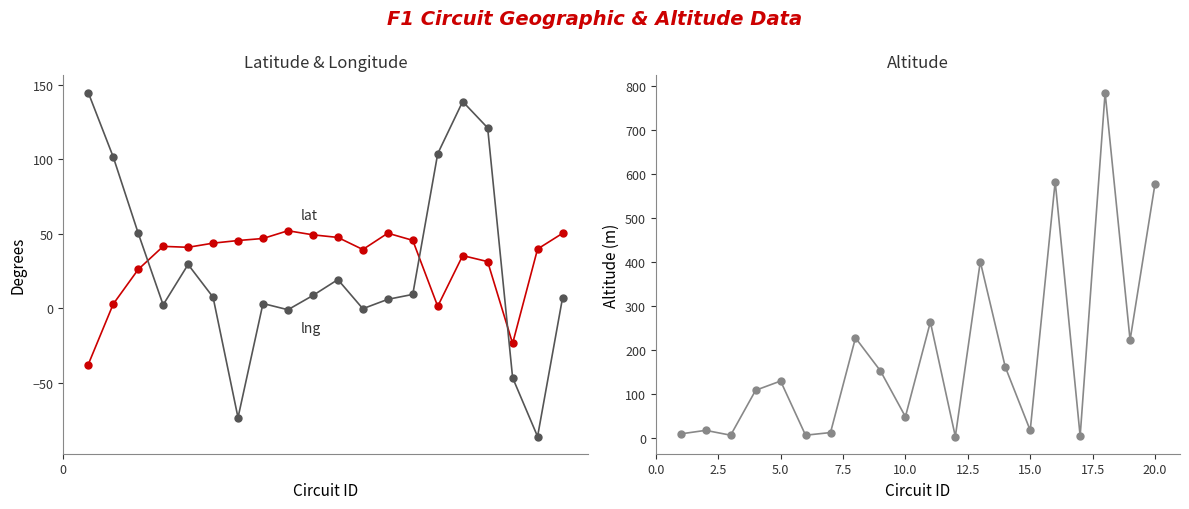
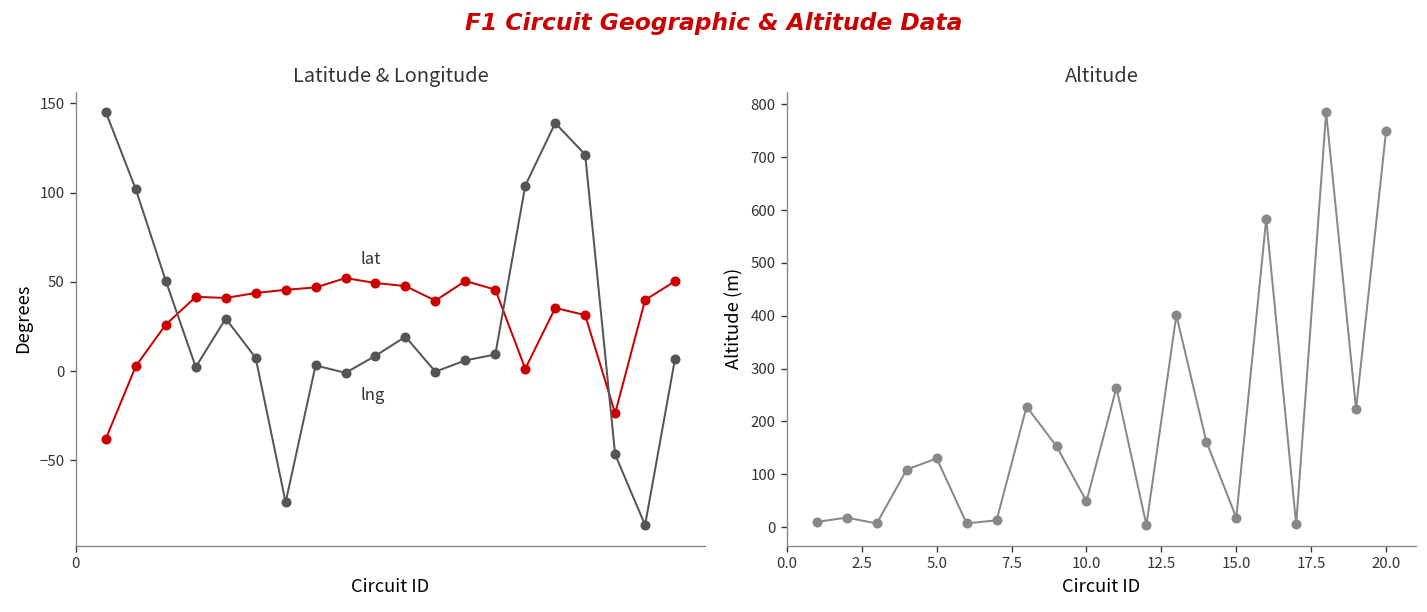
  {
    "Altitude": {
      "5.0": 130,
      "10.0": 50,
      "15.0": 20,
-     "20.0": 580
+     "20.0": 750
    }
  }
